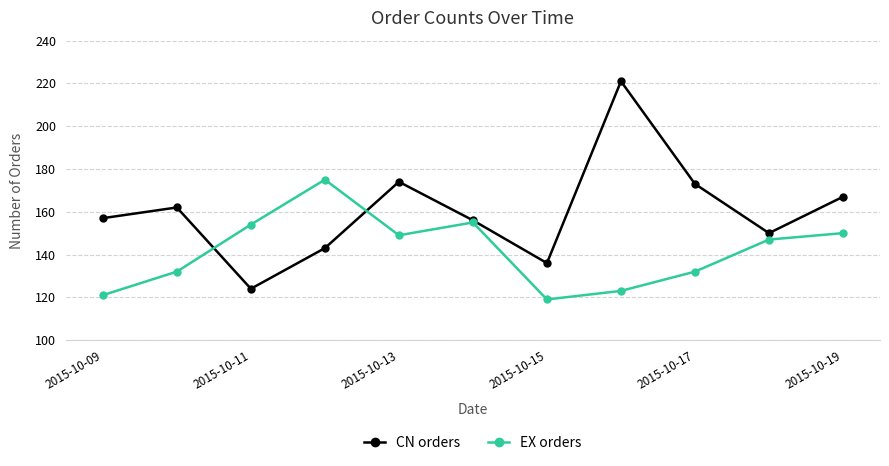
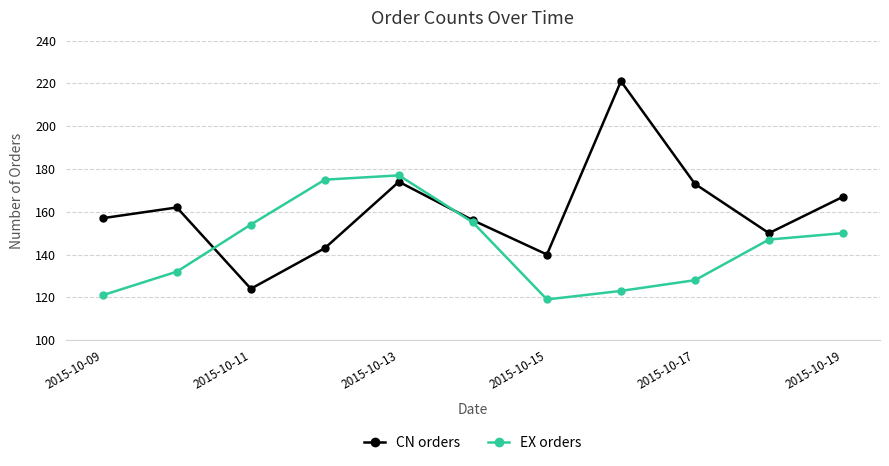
  {
    "CN orders": {
      "2015-10-09": 157,
      "2015-10-11": 124,
      "2015-10-13": 174,
-     "2015-10-15": 136,
+     "2015-10-15": 140,
      "2015-10-17": 173,
      "2015-10-19": 167
    },
    "EX orders": {
      "2015-10-09": 121,
      "2015-10-11": 154,
-     "2015-10-13": 149,
+     "2015-10-13": 177,
      "2015-10-15": 119,
-     "2015-10-17": 132,
+     "2015-10-17": 128,
      "2015-10-19": 150
    }
  }
